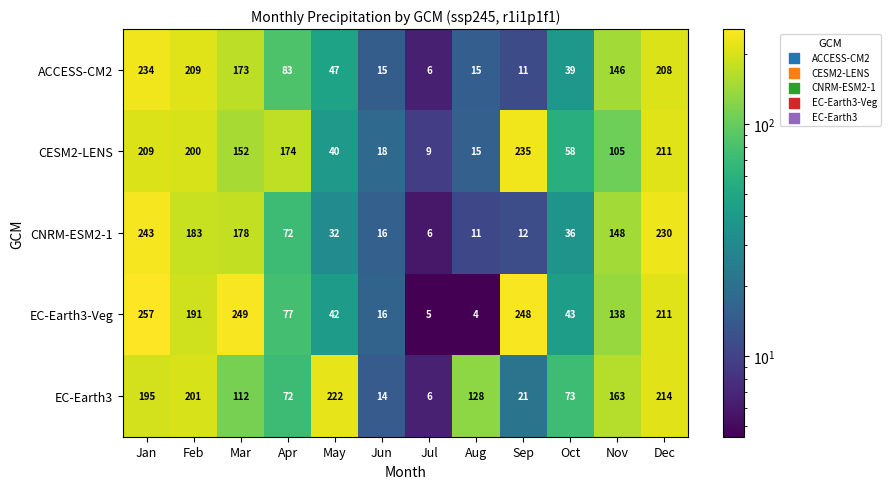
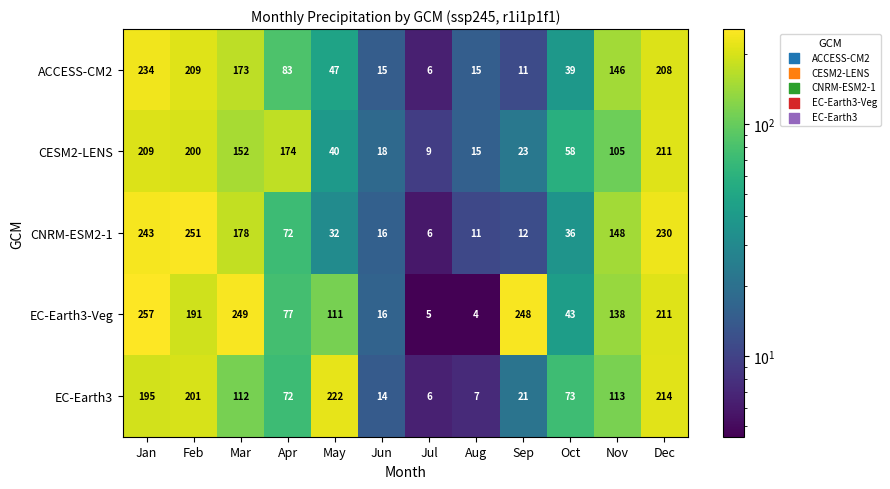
  {
    "ACCESS-CM2": {
      "Jan": 234,
      "Feb": 209,
      "Mar": 173,
      "Apr": 83,
      "May": 47,
      "Jun": 15,
      "Jul": 6,
      "Aug": 15,
      "Sep": 11,
      "Oct": 39,
      "Nov": 146,
      "Dec": 208
    },
    "CESM2-LENS": {
      "Jan": 209,
      "Feb": 200,
      "Mar": 152,
      "Apr": 174,
      "May": 40,
      "Jun": 18,
      "Jul": 9,
      "Aug": 15,
-     "Sep": 235,
+     "Sep": 23,
      "Oct": 58,
      "Nov": 105,
      "Dec": 211
    },
    "CNRM-ESM2-1": {
      "Jan": 243,
-     "Feb": 183,
+     "Feb": 251,
      "Mar": 178,
      "Apr": 72,
      "May": 32,
      "Jun": 16,
      "Jul": 6,
      "Aug": 11,
      "Sep": 12,
      "Oct": 36,
      "Nov": 148,
      "Dec": 230
    },
    "EC-Earth3-Veg": {
      "Jan": 257,
      "Feb": 191,
      "Mar": 249,
      "Apr": 77,
-     "May": 42,
+     "May": 111,
      "Jun": 16,
      "Jul": 5,
      "Aug": 4,
      "Sep": 248,
      "Oct": 43,
      "Nov": 138,
      "Dec": 211
    },
    "EC-Earth3": {
      "Jan": 195,
      "Feb": 201,
      "Mar": 112,
      "Apr": 72,
      "May": 222,
      "Jun": 14,
      "Jul": 6,
-     "Aug": 128,
+     "Aug": 7,
      "Sep": 21,
      "Oct": 73,
-     "Nov": 163,
+     "Nov": 113,
      "Dec": 214
    }
  }
